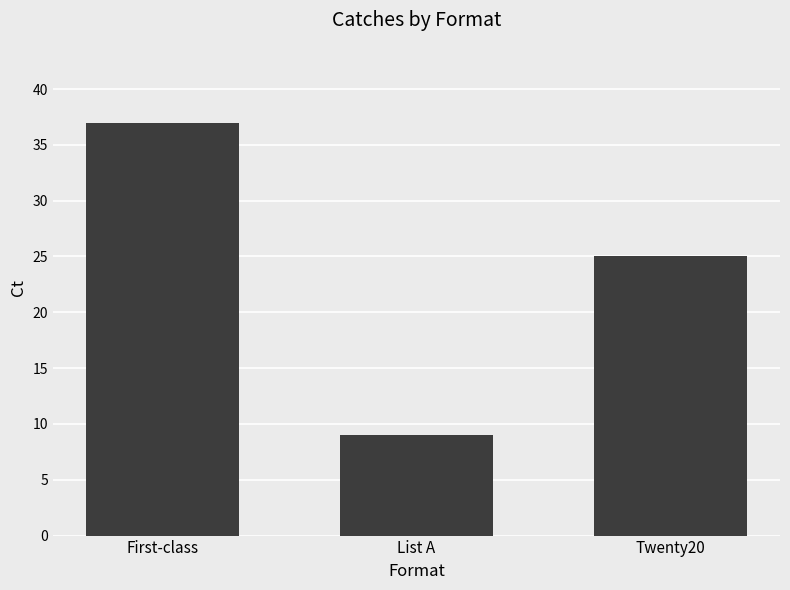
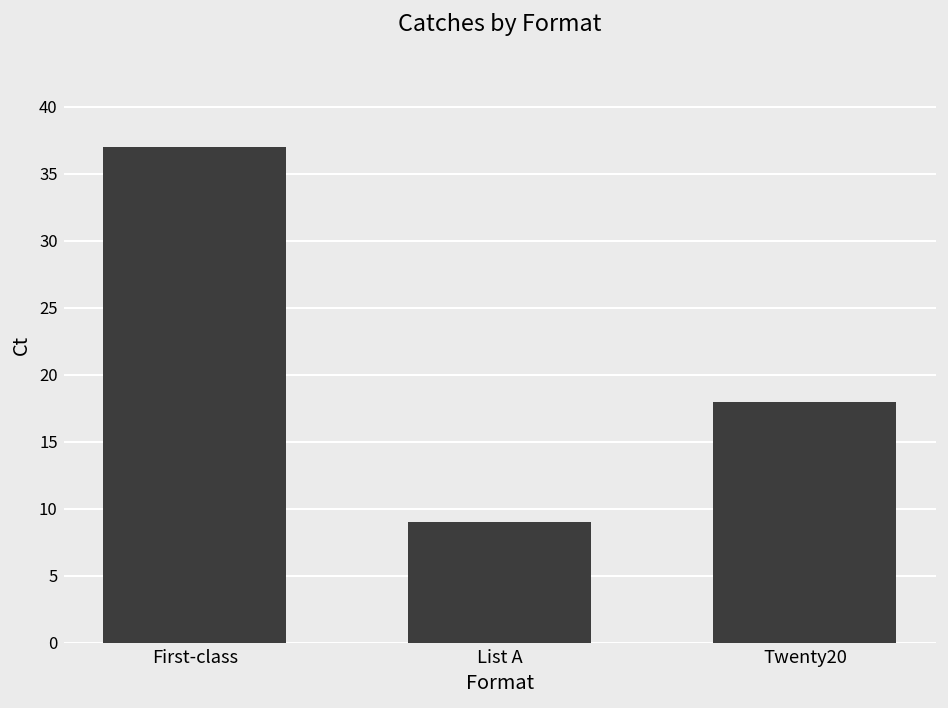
  {
    "First-class": 37,
    "List A": 9,
-   "Twenty20": 25
+   "Twenty20": 18
  }
